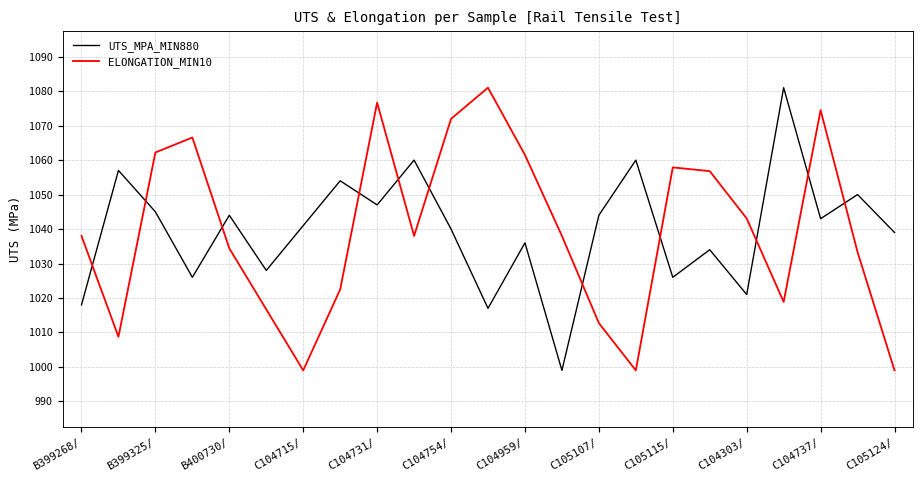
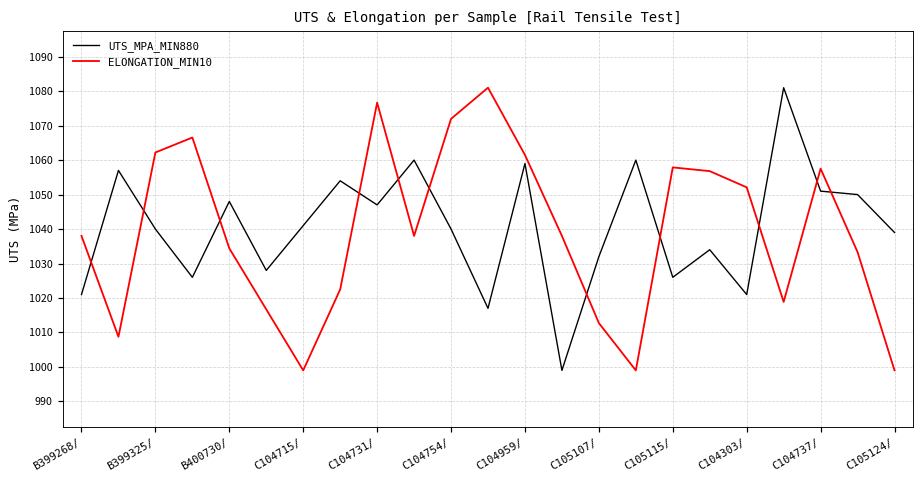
  {
    "UTS_MPA_MIN880": {
-     "B399268/": 1018,
-     "B399325/": 1045,
-     "B400730/": 1044,
+     "B399268/": 1021,
+     "B399325/": 1040,
+     "B400730/": 1048,
      "C104715/": 1041,
      "C104731/": 1047,
      "C104754/": 1040,
-     "C104959/": 1036,
-     "C105107/": 1044,
+     "C104959/": 1059,
+     "C105107/": 1032,
      "C105115/": 1026,
      "C104303/": 1021,
-     "C104737/": 1043,
+     "C104737/": 1051,
      "C105124/": 1039
    },
    "ELONGATION_MIN10": {
      "B399268/": 1038,
      "B399325/": 1062,
      "B400730/": 1034,
      "C104715/": 999,
      "C104731/": 1077,
      "C104754/": 1072,
      "C104959/": 1061,
      "C105107/": 1013,
      "C105115/": 1058,
-     "C104303/": 1043,
-     "C104737/": 1074,
+     "C104303/": 1052,
+     "C104737/": 1058,
      "C105124/": 999
    }
  }
